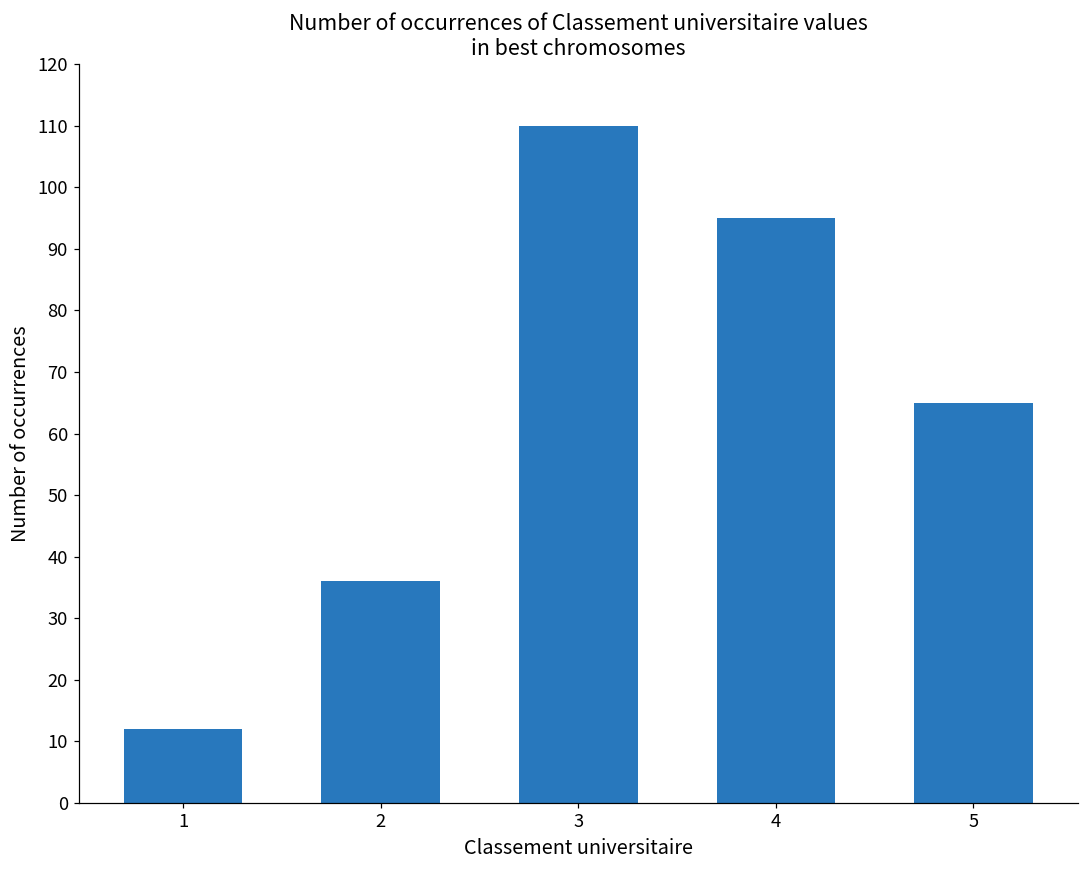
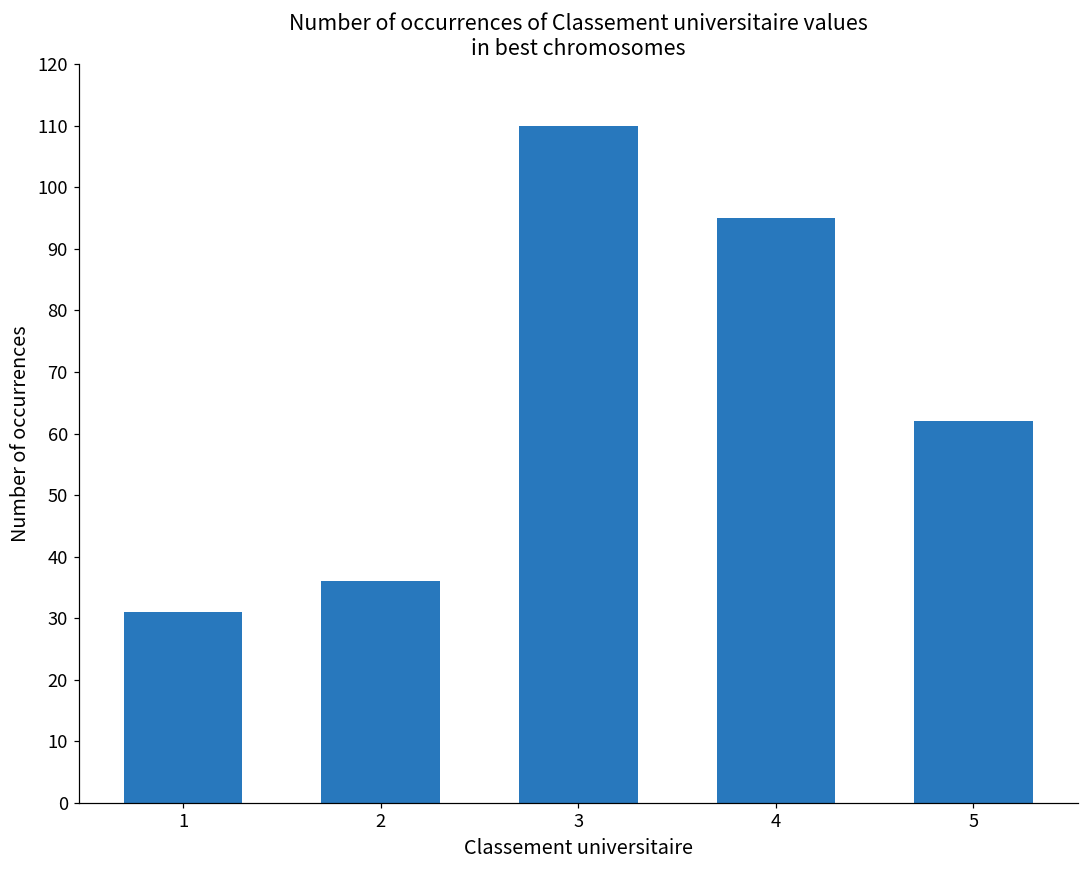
  {
-   "1": 12,
+   "1": 31,
    "2": 36,
    "3": 110,
    "4": 95,
-   "5": 65
+   "5": 62
  }
